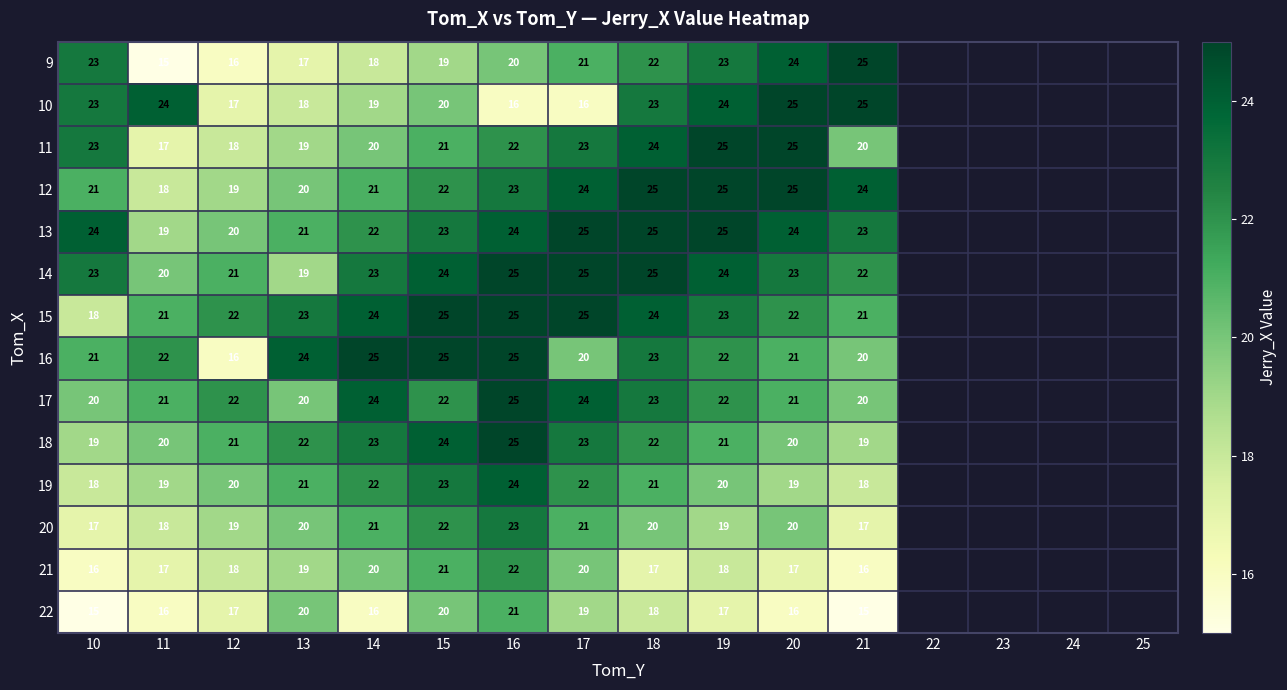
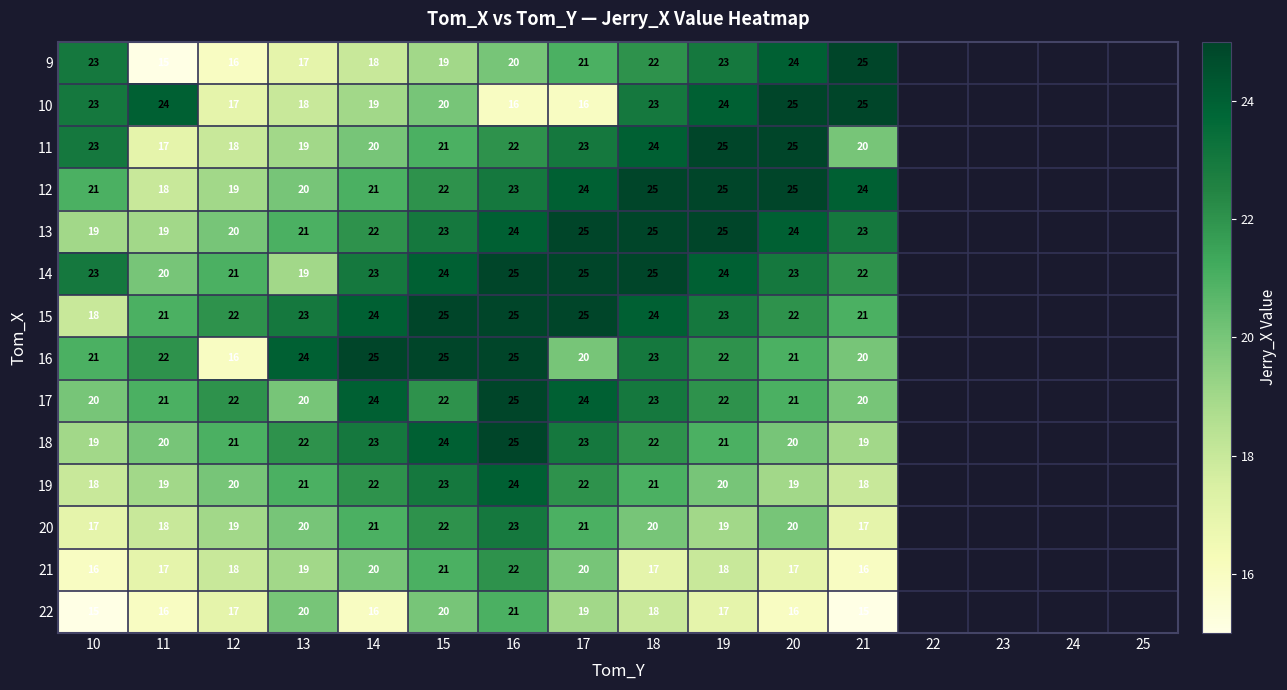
  {
    "9": {
      "10": 23,
      "12": 16,
      "13": 17,
      "14": 18,
      "15": 19,
      "16": 20,
      "17": 21,
      "18": 22,
      "19": 23,
      "20": 24,
      "21": 25
    },
    "10": {
      "10": 23,
      "11": 24,
      "12": 17,
      "13": 18,
      "14": 19,
      "15": 20,
      "16": 16,
      "17": 16,
      "18": 23,
      "19": 24,
      "20": 25,
      "21": 25
    },
    "11": {
      "10": 23,
      "11": 17,
      "12": 18,
      "13": 19,
      "14": 20,
      "15": 21,
      "16": 22,
      "17": 23,
      "18": 24,
      "19": 25,
      "20": 25,
      "21": 20
    },
    "12": {
      "10": 21,
      "11": 18,
      "12": 19,
      "13": 20,
      "14": 21,
      "15": 22,
      "16": 23,
      "17": 24,
      "18": 25,
      "19": 25,
      "20": 25,
      "21": 24
    },
    "13": {
-     "10": 24,
+     "10": 19,
      "11": 19,
      "12": 20,
      "13": 21,
      "14": 22,
      "15": 23,
      "16": 24,
      "17": 25,
      "18": 25,
      "19": 25,
      "20": 24,
      "21": 23
    },
    "14": {
      "10": 23,
      "11": 20,
      "12": 21,
      "13": 19,
      "14": 23,
      "15": 24,
      "16": 25,
      "17": 25,
      "18": 25,
      "19": 24,
      "20": 23,
      "21": 22
    },
    "15": {
      "10": 18,
      "11": 21,
      "12": 22,
      "13": 23,
      "14": 24,
      "15": 25,
      "16": 25,
      "17": 25,
      "18": 24,
      "19": 23,
      "20": 22,
      "21": 21
    },
    "16": {
      "10": 21,
      "11": 22,
      "12": 16,
      "13": 24,
      "14": 25,
      "15": 25,
      "16": 25,
      "17": 20,
      "18": 23,
      "19": 22,
      "20": 21,
      "21": 20
    },
    "17": {
      "10": 20,
      "11": 21,
      "12": 22,
      "13": 20,
      "14": 24,
      "15": 22,
      "16": 25,
      "17": 24,
      "18": 23,
      "19": 22,
      "20": 21,
      "21": 20
    },
    "18": {
      "10": 19,
      "11": 20,
      "12": 21,
      "13": 22,
      "14": 23,
      "15": 24,
      "16": 25,
      "17": 23,
      "18": 22,
      "19": 21,
      "20": 20,
      "21": 19
    },
    "19": {
      "10": 18,
      "11": 19,
      "12": 20,
      "13": 21,
      "14": 22,
      "15": 23,
      "16": 24,
      "17": 22,
      "18": 21,
      "19": 20,
      "20": 19,
      "21": 18
    },
    "20": {
      "10": 17,
      "11": 18,
      "12": 19,
      "13": 20,
      "14": 21,
      "15": 22,
      "16": 23,
      "17": 21,
      "18": 20,
      "19": 19,
      "20": 20,
      "21": 17
    },
    "21": {
      "10": 16,
      "11": 17,
      "12": 18,
      "13": 19,
      "14": 20,
      "15": 21,
      "16": 22,
      "17": 20,
      "18": 17,
      "19": 18,
      "20": 17,
      "21": 16
    },
    "22": {
      "11": 16,
      "12": 17,
      "13": 20,
      "14": 16,
      "15": 20,
      "16": 21,
      "17": 19,
      "18": 18,
      "19": 17,
      "20": 16
    }
  }
